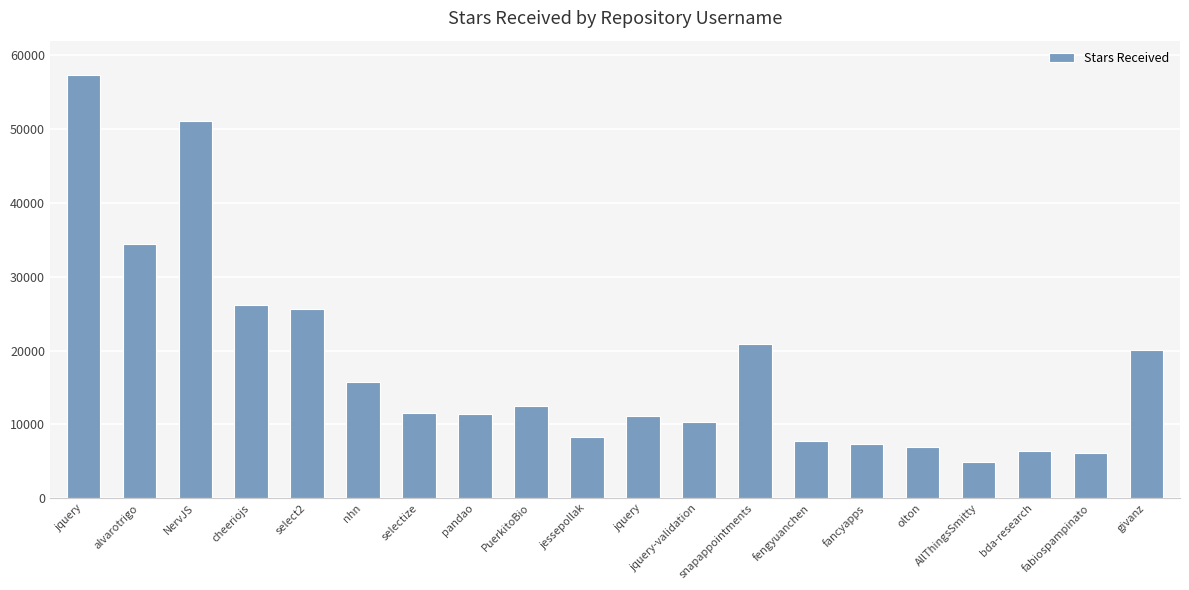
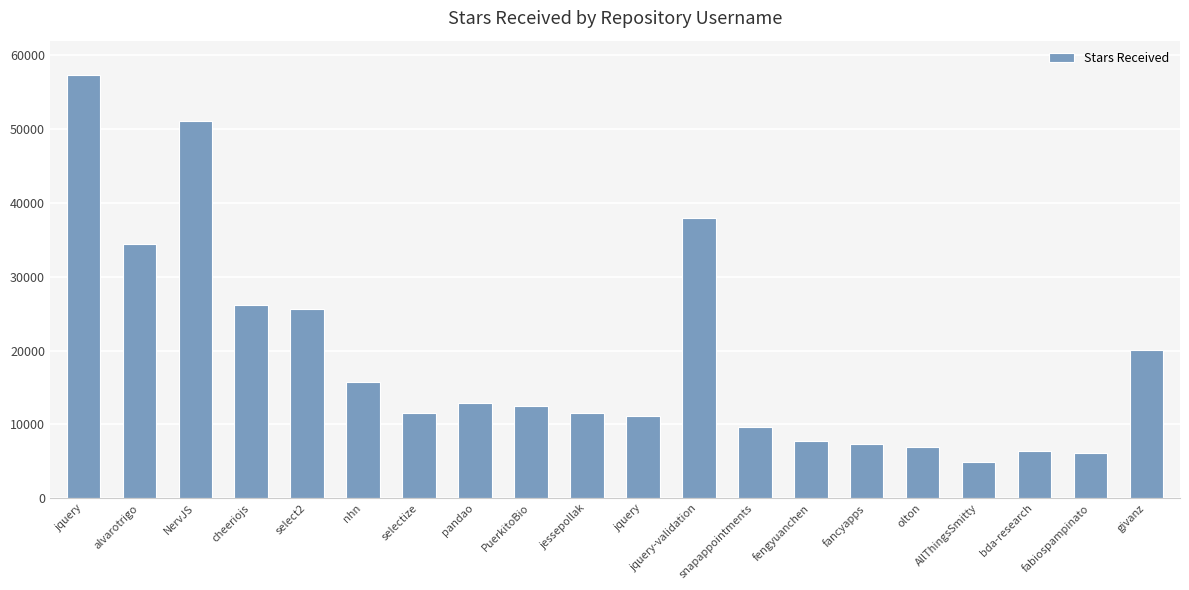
  {
    "alvarotrigo": 35000,
    "NervJS": 51000,
    "cheeriojs": 26000,
    "select2": 26000,
    "nhn": 16000,
    "selectize": 12000,
-   "pandao": 11000,
+   "pandao": 13000,
    "PuerkitoBio": 13000,
-   "jessepollak": 8000,
-   "jquery-validation": 10000,
-   "snapappointments": 21000,
+   "jessepollak": 12000,
+   "jquery-validation": 38000,
+   "snapappointments": 10000,
    "fengyuanchen": 8000,
    "fancyapps": 7000,
    "olton": 7000,
    "AllThingsSmitty": 5000,
    "bda-research": 6000,
    "fabiospampinato": 6000,
    "givanz": 20000
  }
